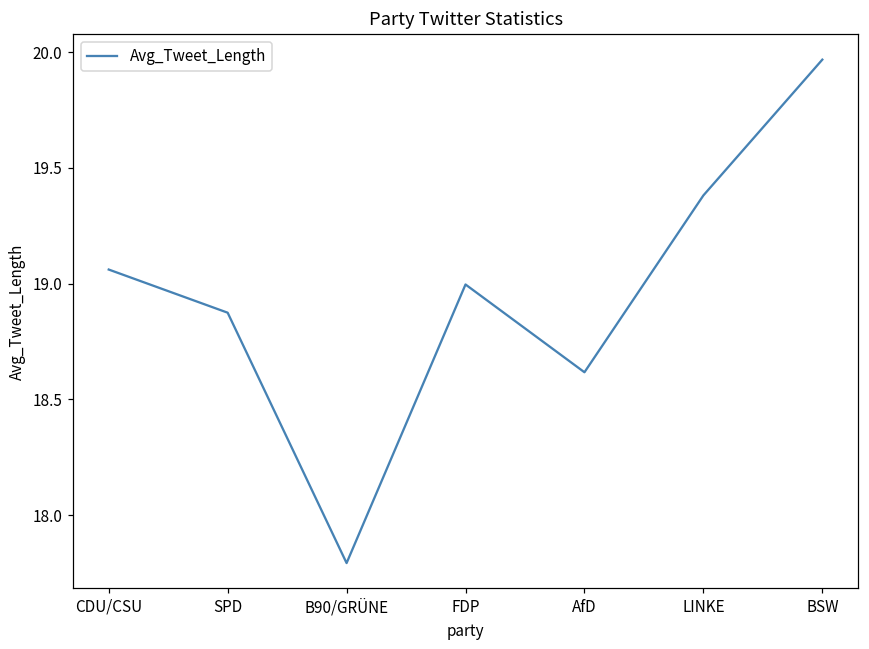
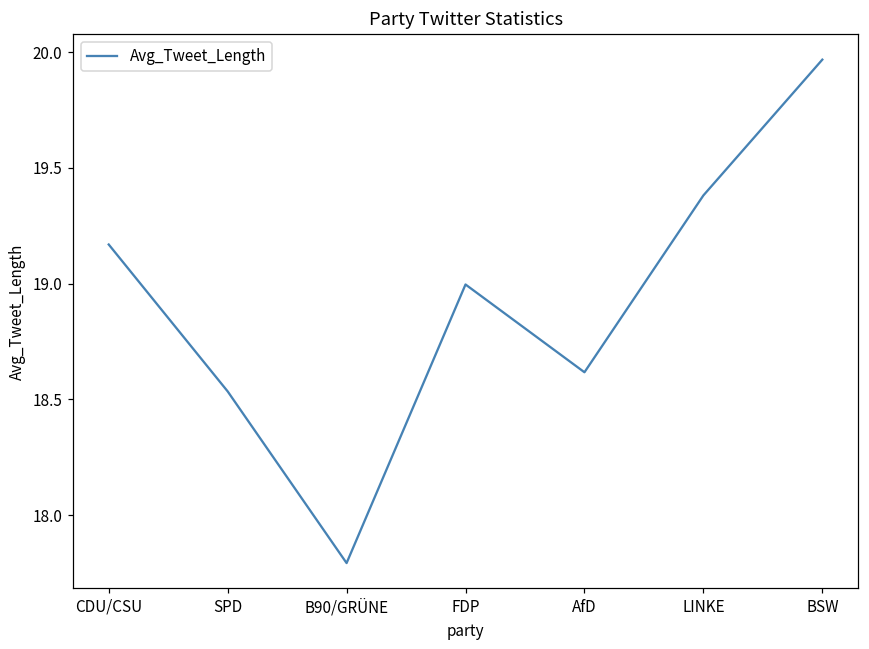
  {
-   "CDU/CSU": 19.06,
-   "SPD": 18.87,
+   "CDU/CSU": 19.17,
+   "SPD": 18.53,
    "B90/GRÜNE": 17.79,
    "FDP": 19.00,
    "AfD": 18.62,
    "LINKE": 19.38,
    "BSW": 19.97
  }
